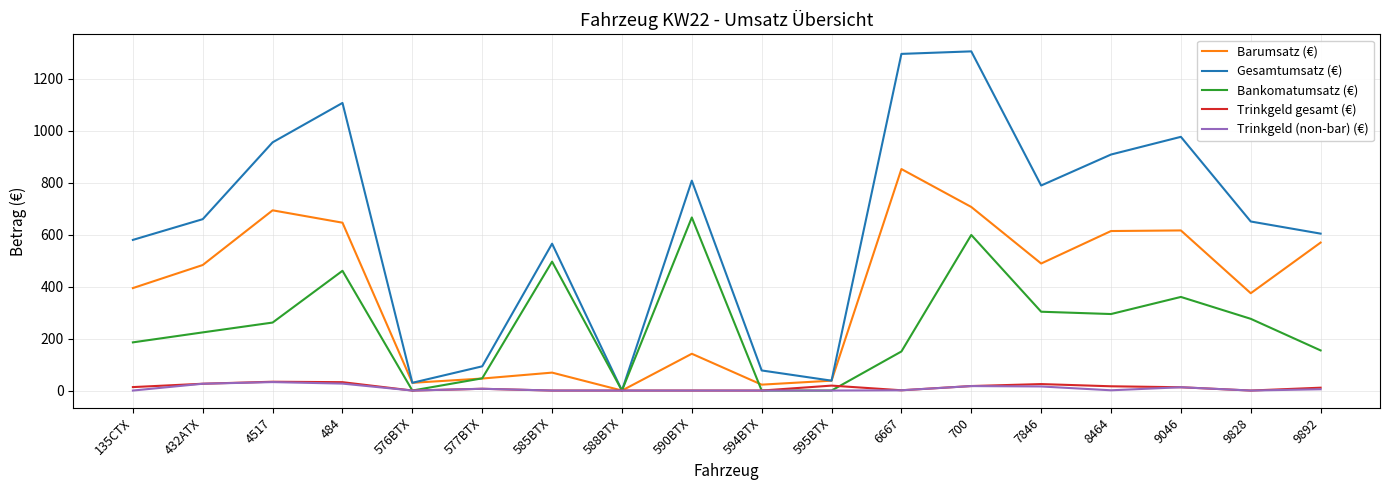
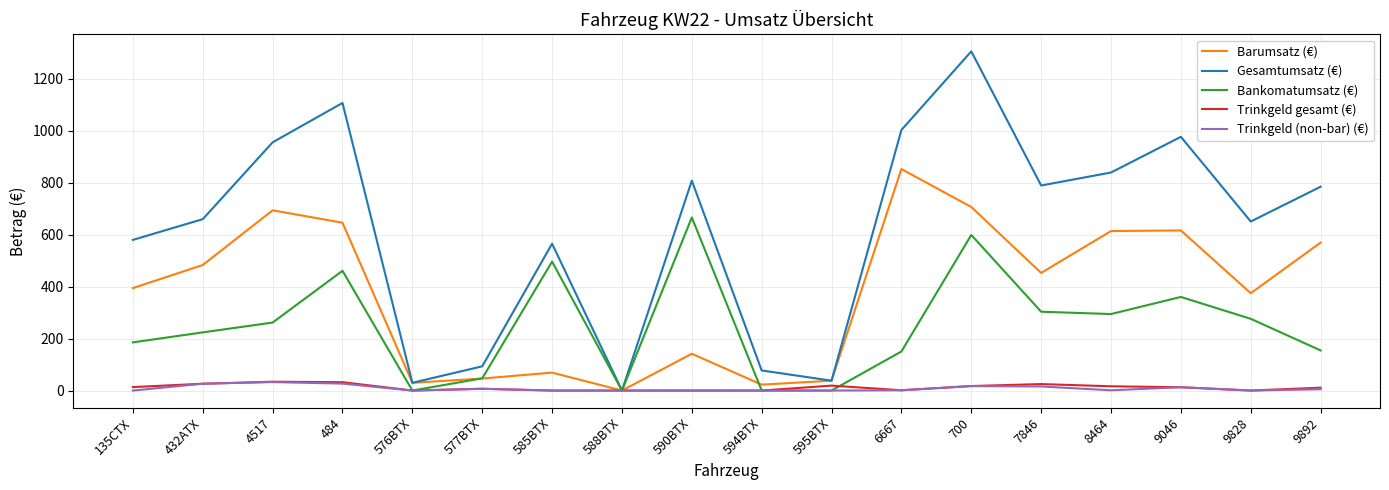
  {
    "Barumsatz (€)": {
      "135CTX": 390,
      "432ATX": 480,
      "4517": 690,
      "484": 650,
      "585BTX": 70,
      "590BTX": 140,
      "594BTX": 20,
      "6667": 850,
      "700": 710,
-     "7846": 490,
+     "7846": 450,
      "8464": 610,
      "9046": 620,
      "9828": 370,
      "9892": 570
    },
    "Gesamtumsatz (€)": {
      "135CTX": 580,
      "432ATX": 660,
      "4517": 960,
      "484": 1110,
      "577BTX": 90,
      "585BTX": 570,
      "590BTX": 810,
      "594BTX": 80,
-     "6667": 1300,
+     "6667": 1000,
      "700": 1310,
      "7846": 790,
-     "8464": 910,
+     "8464": 840,
      "9046": 980,
      "9828": 650,
-     "9892": 600
+     "9892": 780
    },
    "Bankomatumsatz (€)": {
      "135CTX": 190,
      "432ATX": 220,
      "4517": 260,
      "484": 460,
      "585BTX": 500,
      "590BTX": 670,
      "6667": 150,
      "700": 600,
      "7846": 300,
      "8464": 290,
      "9046": 360,
      "9828": 280,
      "9892": 150
    },
    "Trinkgeld gesamt (€)": {
      "135CTX": 10,
      "595BTX": 20,
      "8464": 20
    },
    "Trinkgeld (non-bar) (€)": {
      "135CTX": 0,
      "8464": 0
    }
  }
